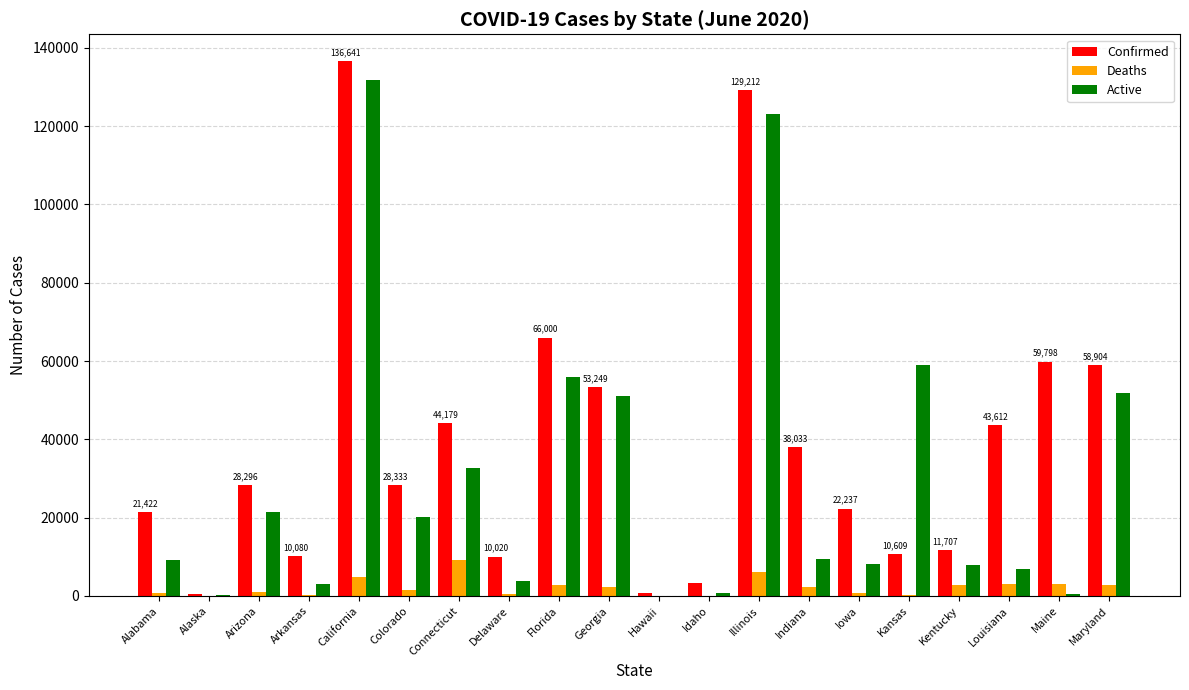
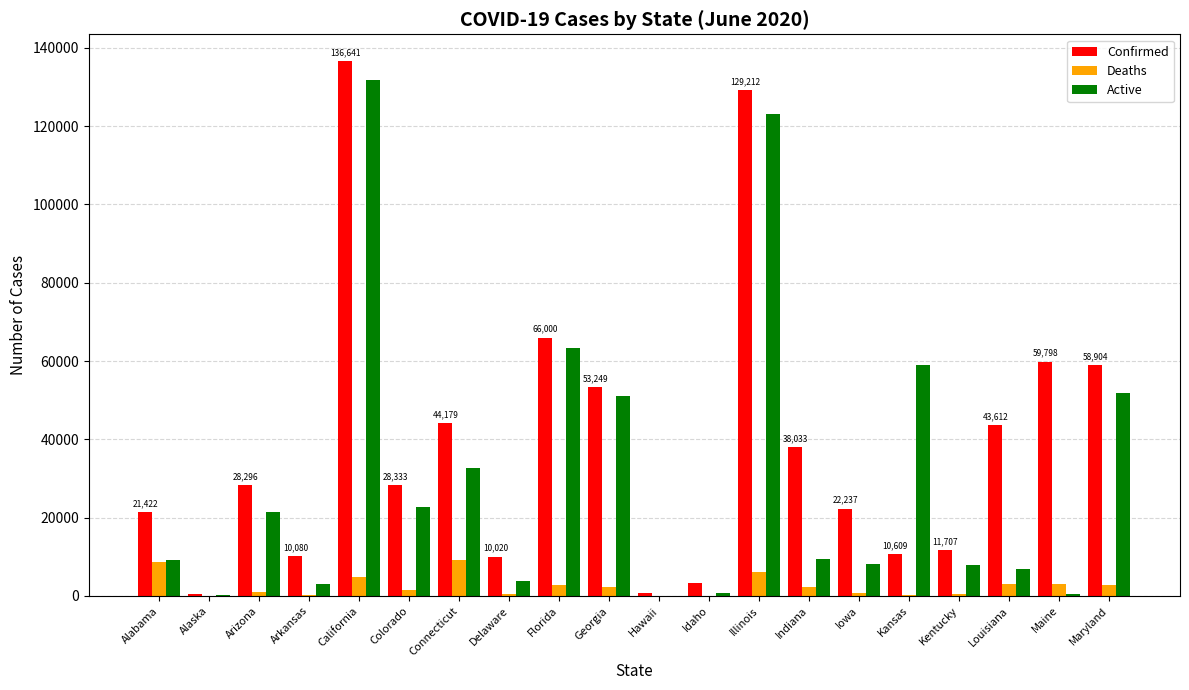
  {
    "Confirmed": {
      "Alabama": "21,422",
      "Arizona": "28,296",
      "Arkansas": "10,080",
      "California": "136,641",
      "Colorado": "28,333",
      "Connecticut": "44,179",
      "Delaware": "10,020",
      "Florida": "66,000",
      "Georgia": "53,249",
      "Illinois": "129,212",
      "Indiana": "38,033",
      "Iowa": "22,237",
      "Kansas": "10,609",
      "Kentucky": "11,707",
      "Louisiana": "43,612",
      "Maine": "59,798",
      "Maryland": "58,904"
    },
    "Deaths": {
-     "Alabama": "1000",
+     "Alabama": "9000",
      "Arizona": "1000",
      "California": "5000",
      "Colorado": "2000",
      "Connecticut": "9000",
      "Florida": "3000",
      "Georgia": "2000",
      "Illinois": "6000",
      "Indiana": "2000",
-     "Kentucky": "3000",
+     "Kentucky": "0",
      "Louisiana": "3000",
      "Maine": "3000",
      "Maryland": "3000"
    },
    "Active": {
      "Alabama": "9000",
      "Arizona": "21000",
      "Arkansas": "3000",
      "California": "132000",
-     "Colorado": "20000",
+     "Colorado": "23000",
      "Connecticut": "33000",
      "Delaware": "4000",
-     "Florida": "56000",
+     "Florida": "63000",
      "Georgia": "51000",
      "Illinois": "123000",
      "Indiana": "9000",
      "Iowa": "8000",
      "Kansas": "59000",
      "Kentucky": "8000",
      "Louisiana": "7000",
      "Maryland": "52000"
    }
  }
